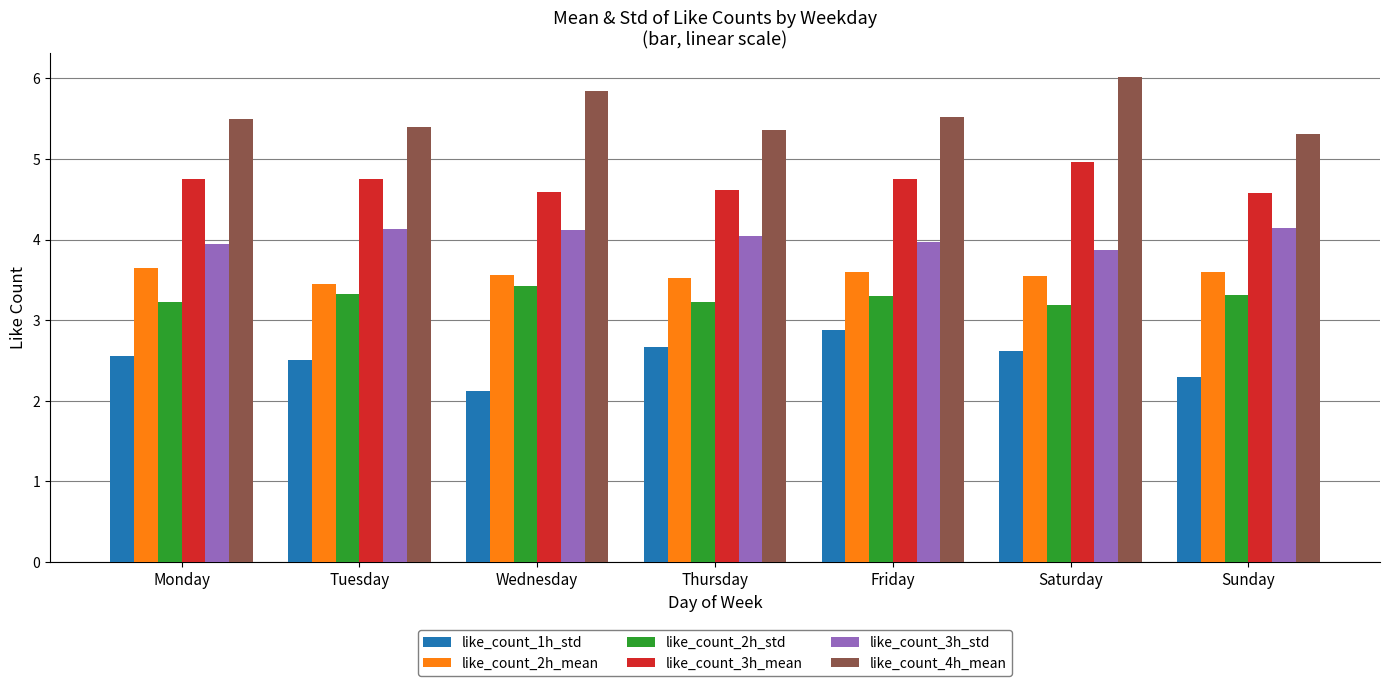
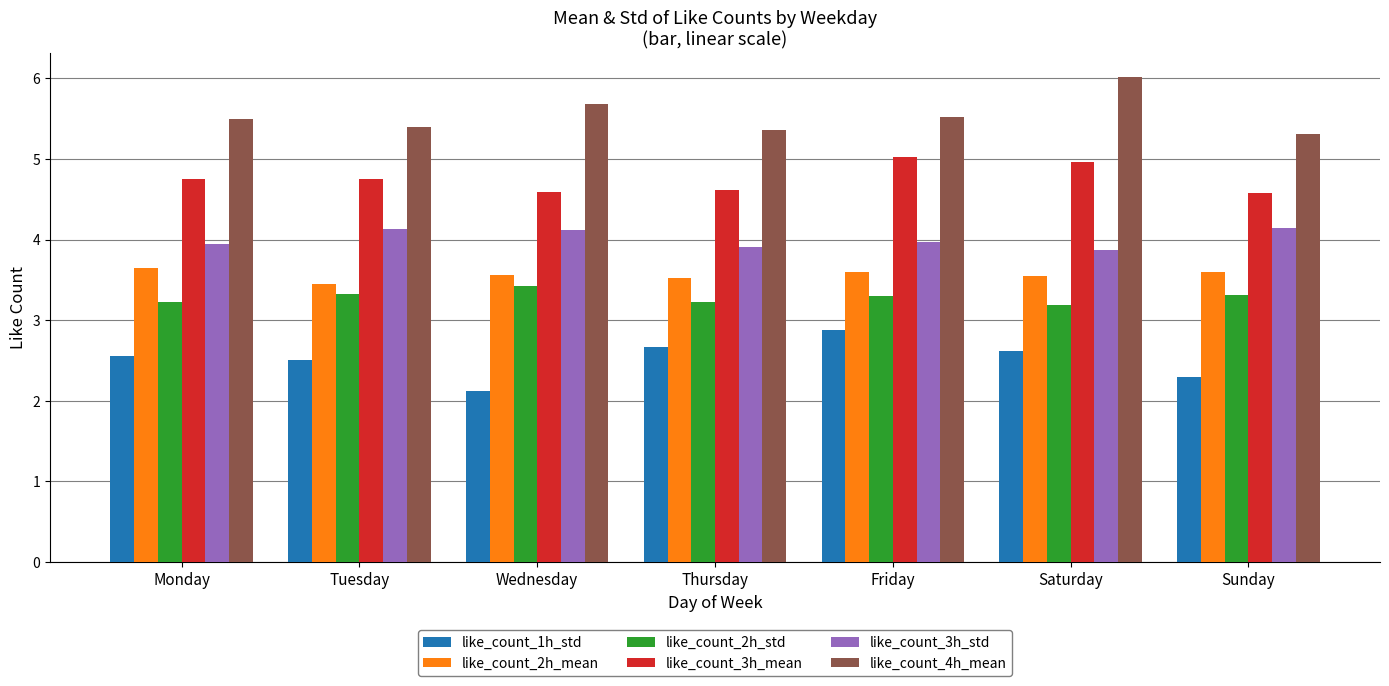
  {
    "like_count_1h_std": {
      "Monday": 2.6,
      "Tuesday": 2.5,
      "Wednesday": 2.1,
      "Thursday": 2.7,
      "Friday": 2.9,
      "Saturday": 2.6,
      "Sunday": 2.3
    },
    "like_count_2h_mean": {
      "Monday": 3.6,
      "Tuesday": 3.4,
      "Wednesday": 3.6,
      "Thursday": 3.5,
      "Friday": 3.6,
      "Saturday": 3.5,
      "Sunday": 3.6
    },
    "like_count_2h_std": {
      "Monday": 3.2,
      "Tuesday": 3.3,
      "Wednesday": 3.4,
      "Thursday": 3.2,
      "Friday": 3.3,
      "Saturday": 3.2,
      "Sunday": 3.3
    },
    "like_count_3h_mean": {
      "Monday": 4.8,
      "Tuesday": 4.8,
      "Wednesday": 4.6,
      "Thursday": 4.6,
-     "Friday": 4.8,
+     "Friday": 5.0,
      "Saturday": 5.0,
      "Sunday": 4.6
    },
    "like_count_3h_std": {
      "Monday": 3.9,
      "Tuesday": 4.1,
      "Wednesday": 4.1,
-     "Thursday": 4.0,
+     "Thursday": 3.9,
      "Friday": 4.0,
      "Saturday": 3.9,
      "Sunday": 4.1
    },
    "like_count_4h_mean": {
      "Monday": 5.5,
      "Tuesday": 5.4,
-     "Wednesday": 5.8,
+     "Wednesday": 5.7,
      "Thursday": 5.4,
      "Friday": 5.5,
      "Saturday": 6.0,
      "Sunday": 5.3
    }
  }
